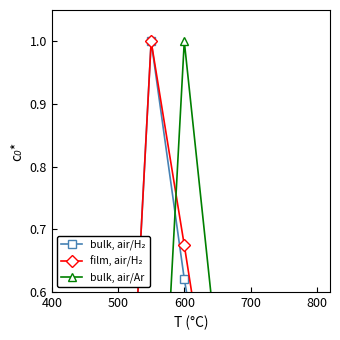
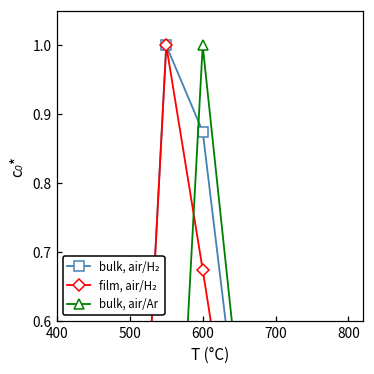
  {
    "bulk, air/H₂": {
-     "600": 0.62
+     "600": 0.88
    },
    "film, air/H₂": {
      "600": 0.67
    },
    "bulk, air/Ar": {
      "600": 1.00
    }
  }
